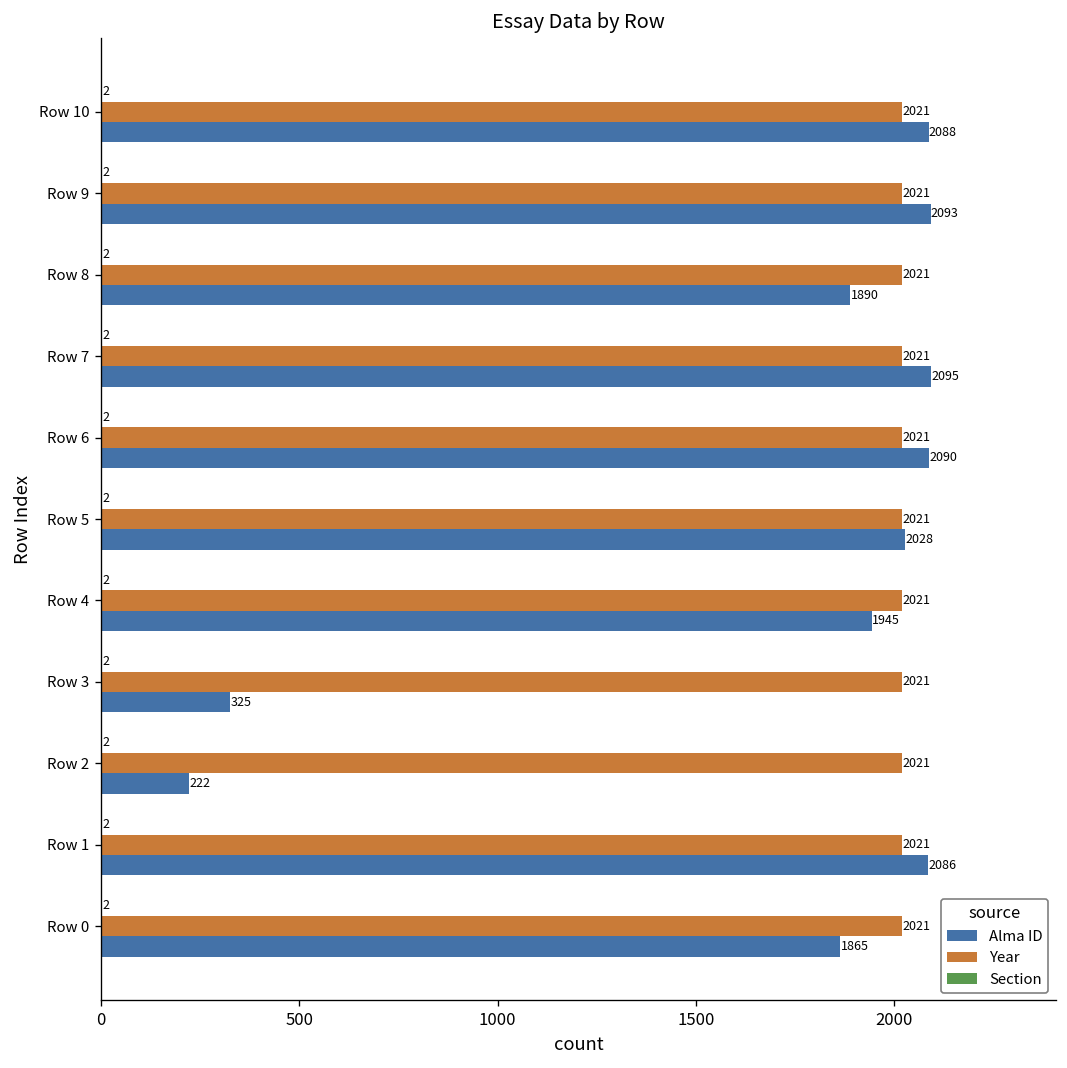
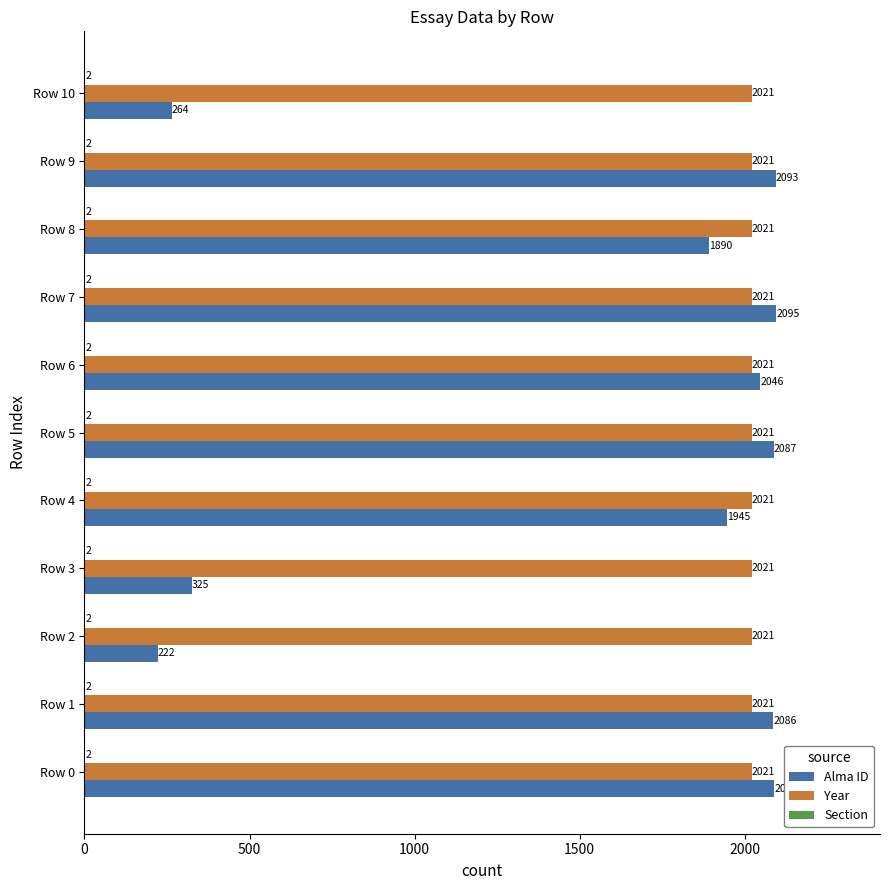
  {
    "Alma ID": {
-     "Row 10": 2088,
+     "Row 10": 264,
      "Row 9": 2093,
      "Row 8": 1890,
      "Row 7": 2095,
-     "Row 6": 2090,
-     "Row 5": 2028,
+     "Row 6": 2046,
+     "Row 5": 2087,
      "Row 4": 1945,
      "Row 3": 325,
      "Row 2": 222,
      "Row 1": 2086,
-     "Row 0": 1870
+     "Row 0": 2090
    },
    "Year": {
      "Row 10": 2021,
      "Row 9": 2021,
      "Row 8": 2021,
      "Row 7": 2021,
      "Row 6": 2021,
      "Row 5": 2021,
      "Row 4": 2021,
      "Row 3": 2021,
      "Row 2": 2021,
      "Row 1": 2021,
      "Row 0": 2021
    },
    "Section": {
      "Row 10": 2,
      "Row 9": 2,
      "Row 8": 2,
      "Row 7": 2,
      "Row 6": 2,
      "Row 5": 2,
      "Row 4": 2,
      "Row 3": 2,
      "Row 2": 2,
      "Row 1": 2,
      "Row 0": 2
    }
  }
